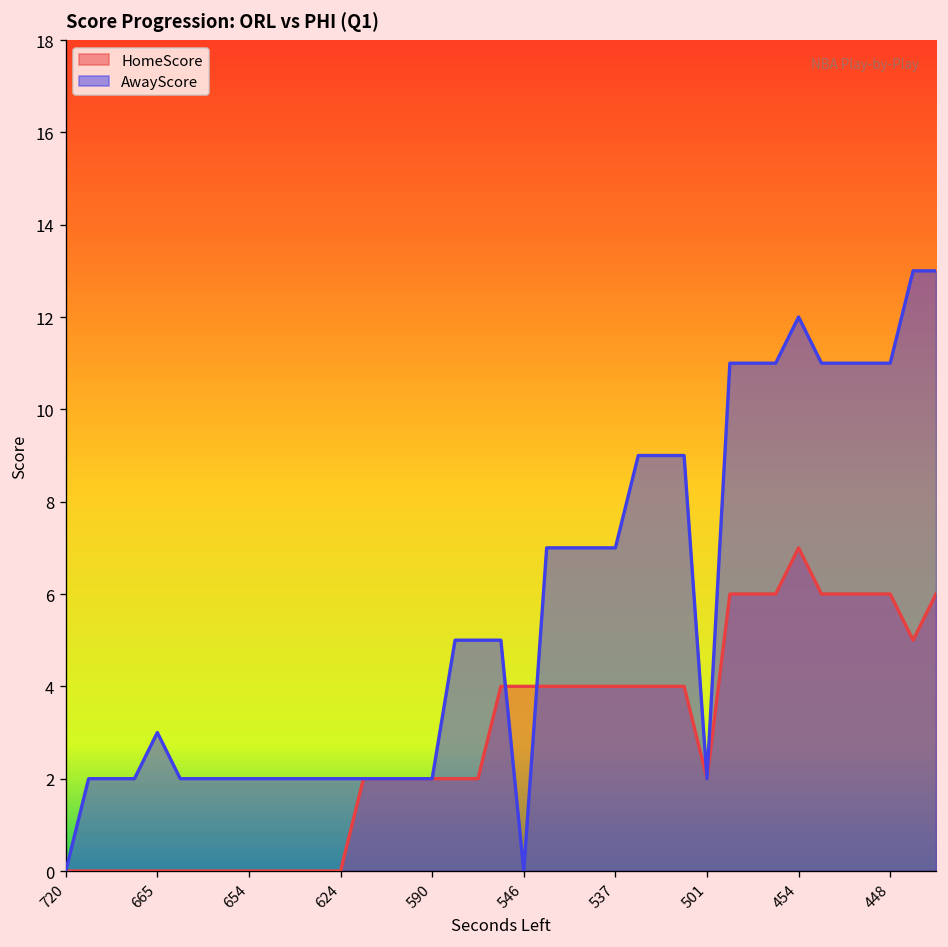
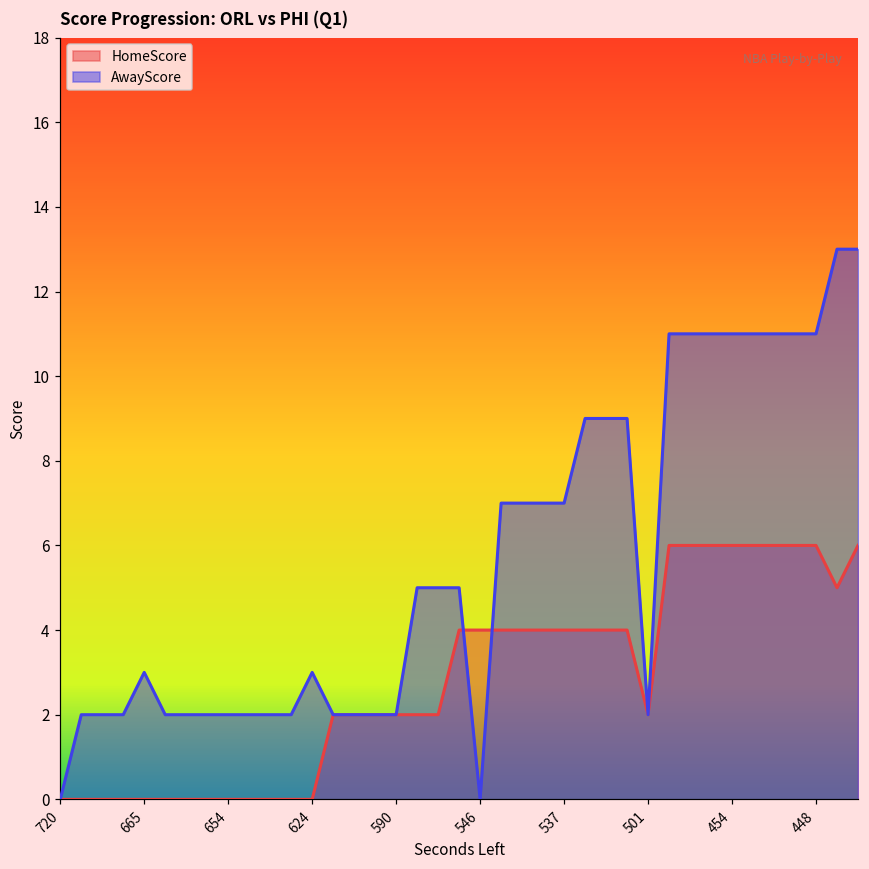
  {
    "HomeScore": {
      "665": 0,
      "624": 0,
      "546": 4,
-     "454": 7
+     "454": 6
    },
    "AwayScore": {
      "665": 3,
-     "624": 2,
+     "624": 3,
      "546": 0,
-     "454": 12
+     "454": 11
    }
  }
